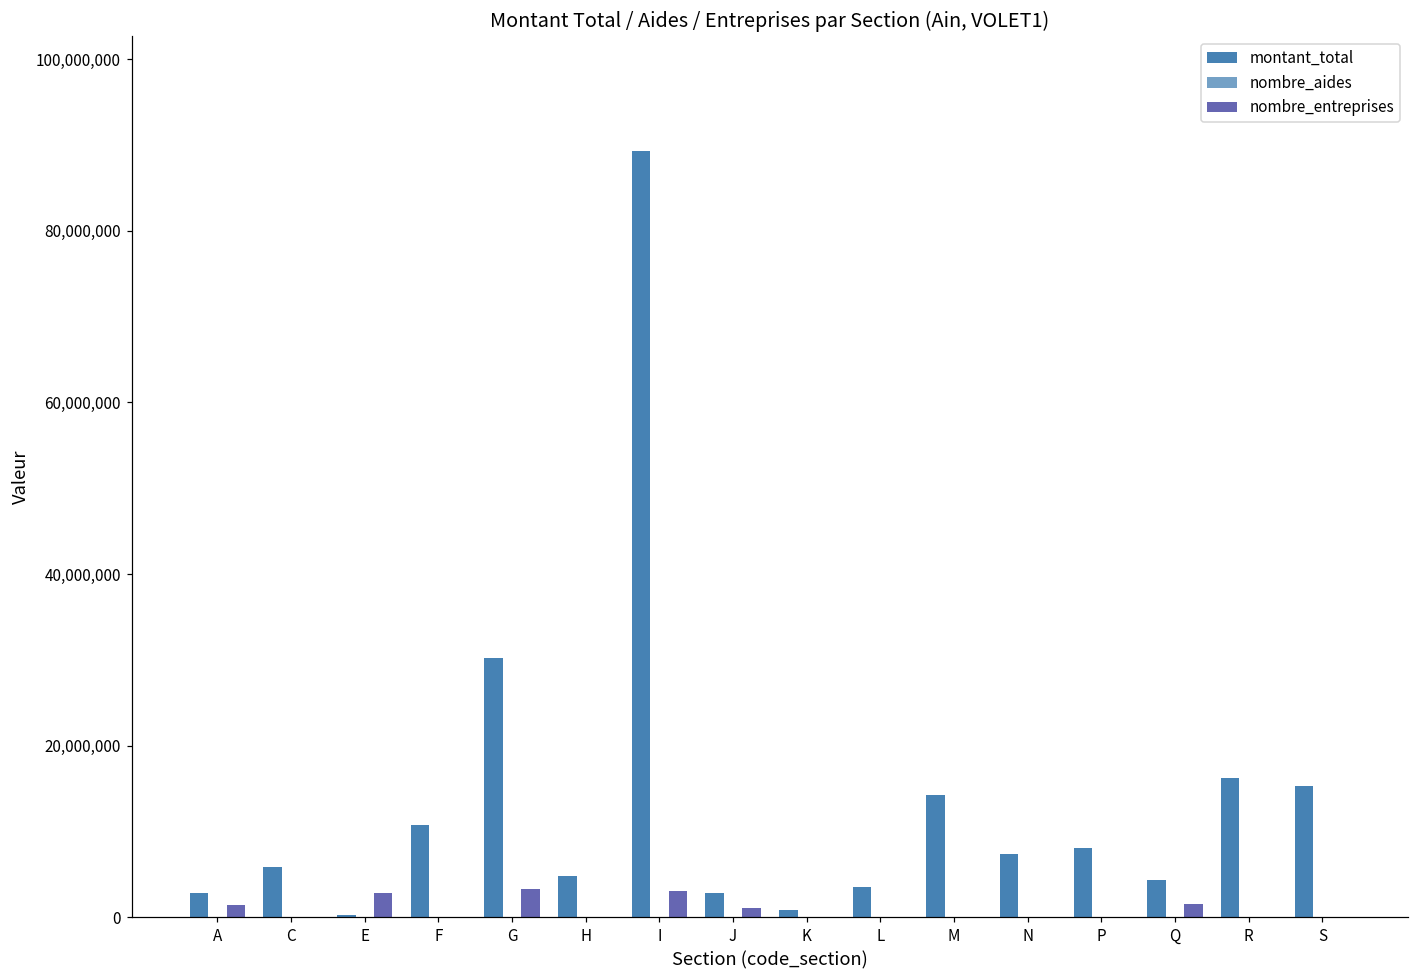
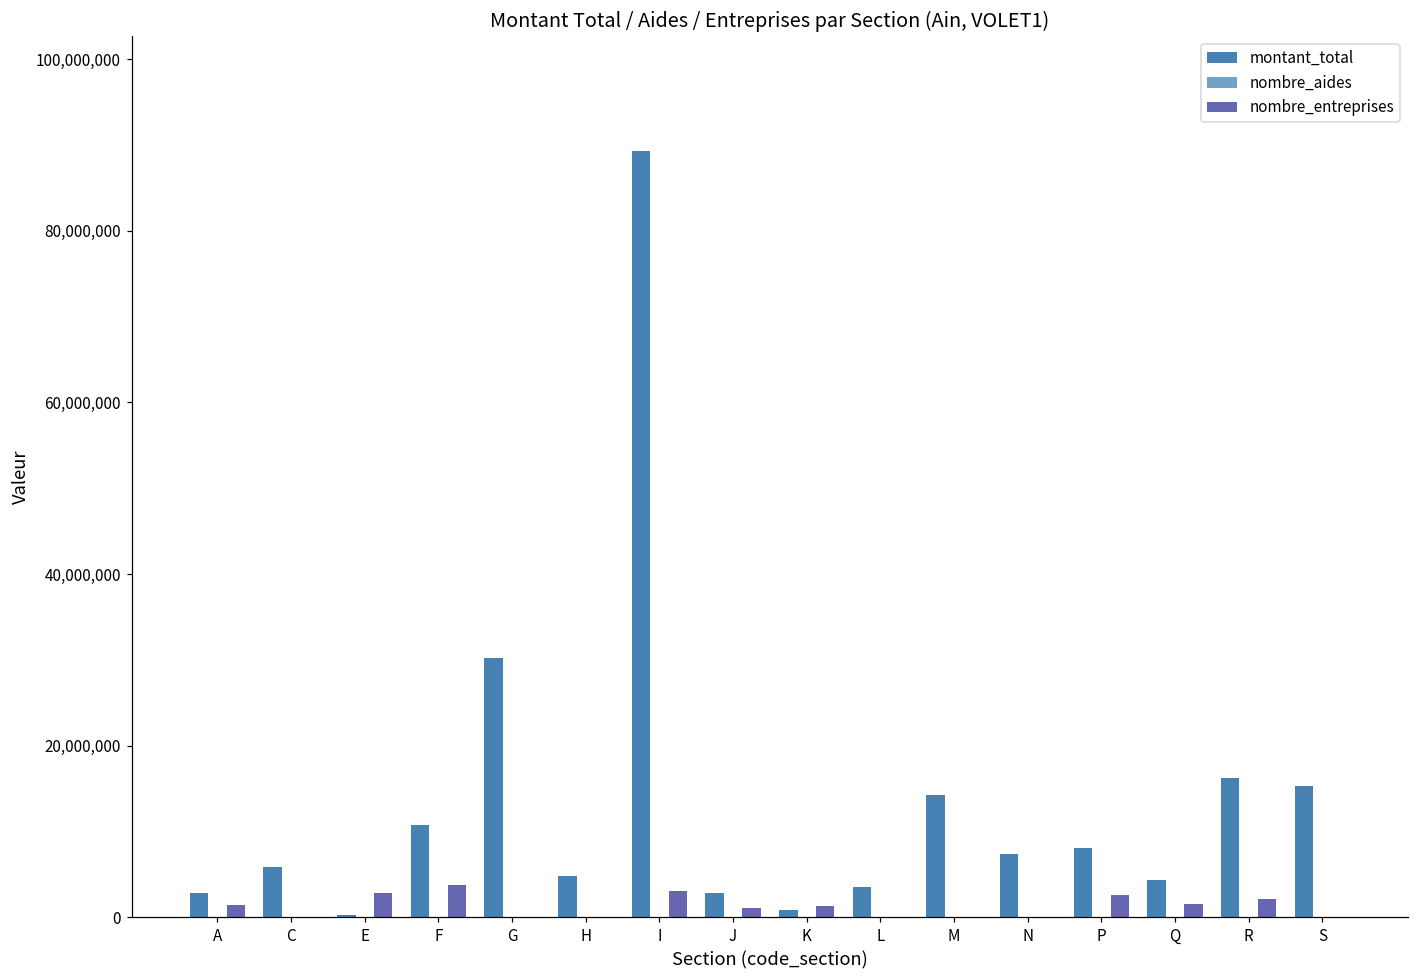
  {
    "nombre_entreprises": {
      "A": "1,000,000",
      "E": "3,000,000",
-     "F": "0",
-     "G": "3,000,000",
+     "F": "4,000,000",
+     "G": "0",
      "I": "3,000,000",
      "J": "1,000,000",
-     "K": "0",
-     "P": "0",
+     "K": "1,000,000",
+     "P": "3,000,000",
      "Q": "2,000,000",
-     "R": "0"
+     "R": "2,000,000"
    }
  }
